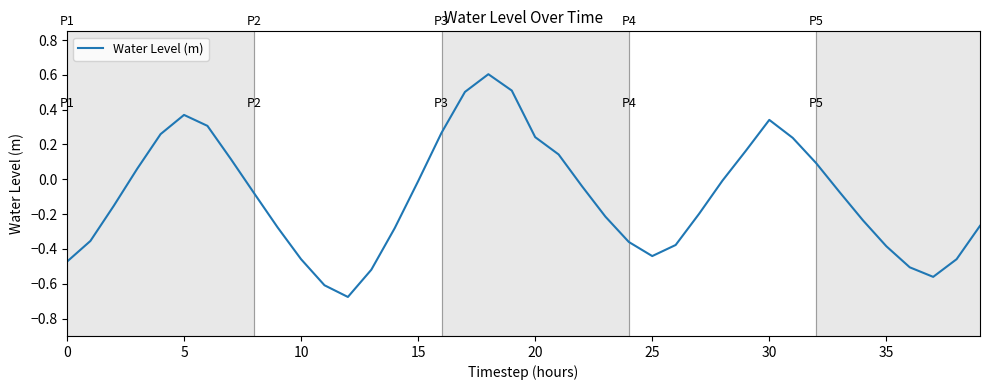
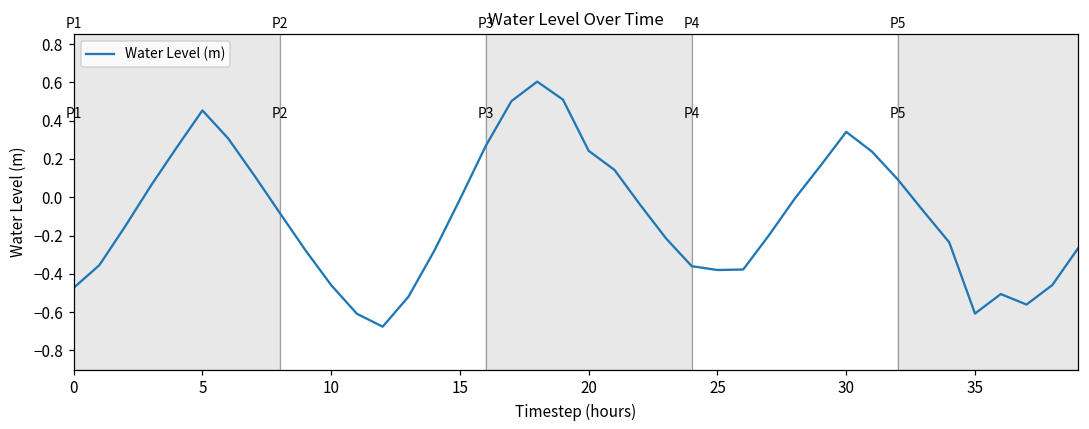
  {
    "0": -0.47,
-   "5": 0.37,
+   "5": 0.45,
    "10": -0.46,
    "15": -0.01,
    "20": 0.24,
-   "25": -0.44,
+   "25": -0.38,
    "30": 0.34,
-   "35": -0.38
+   "35": -0.61
  }
